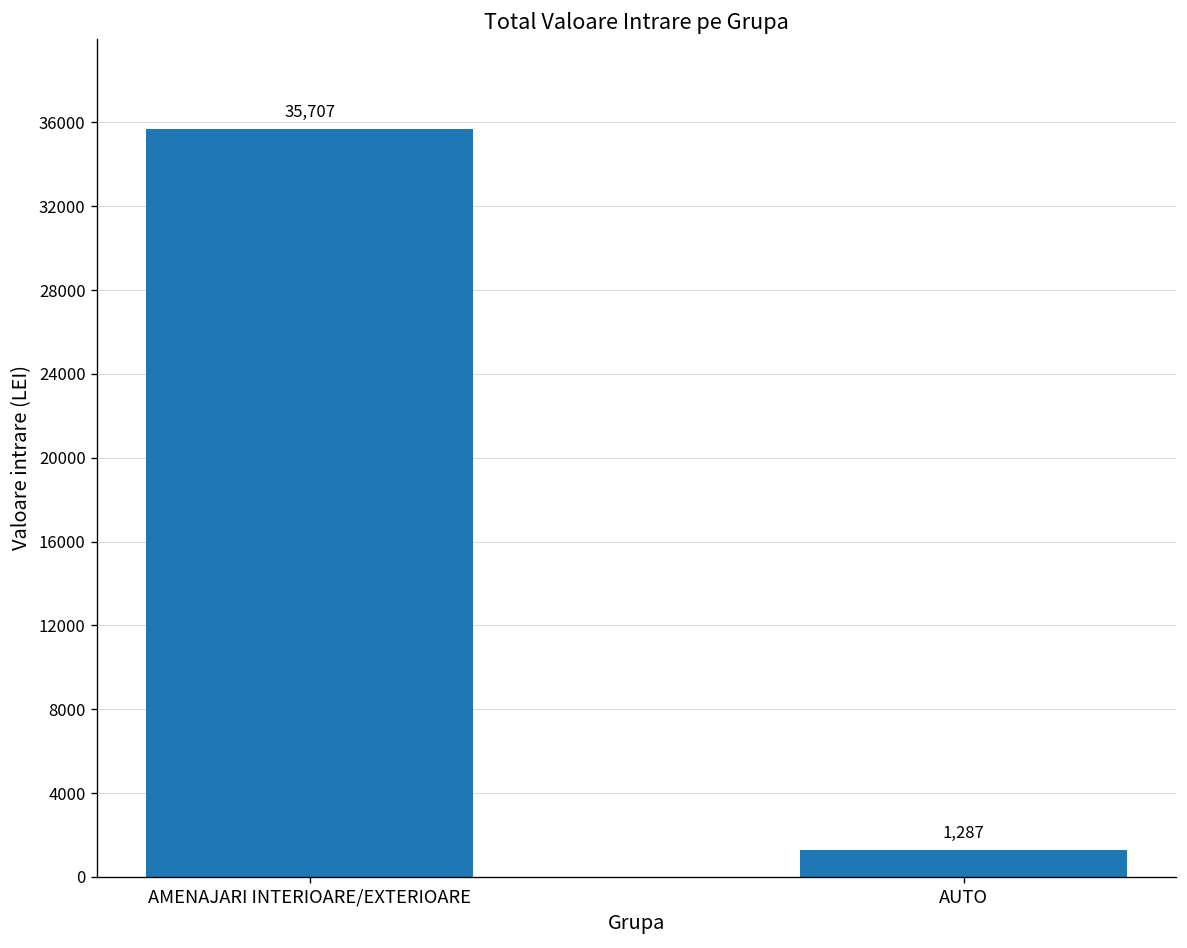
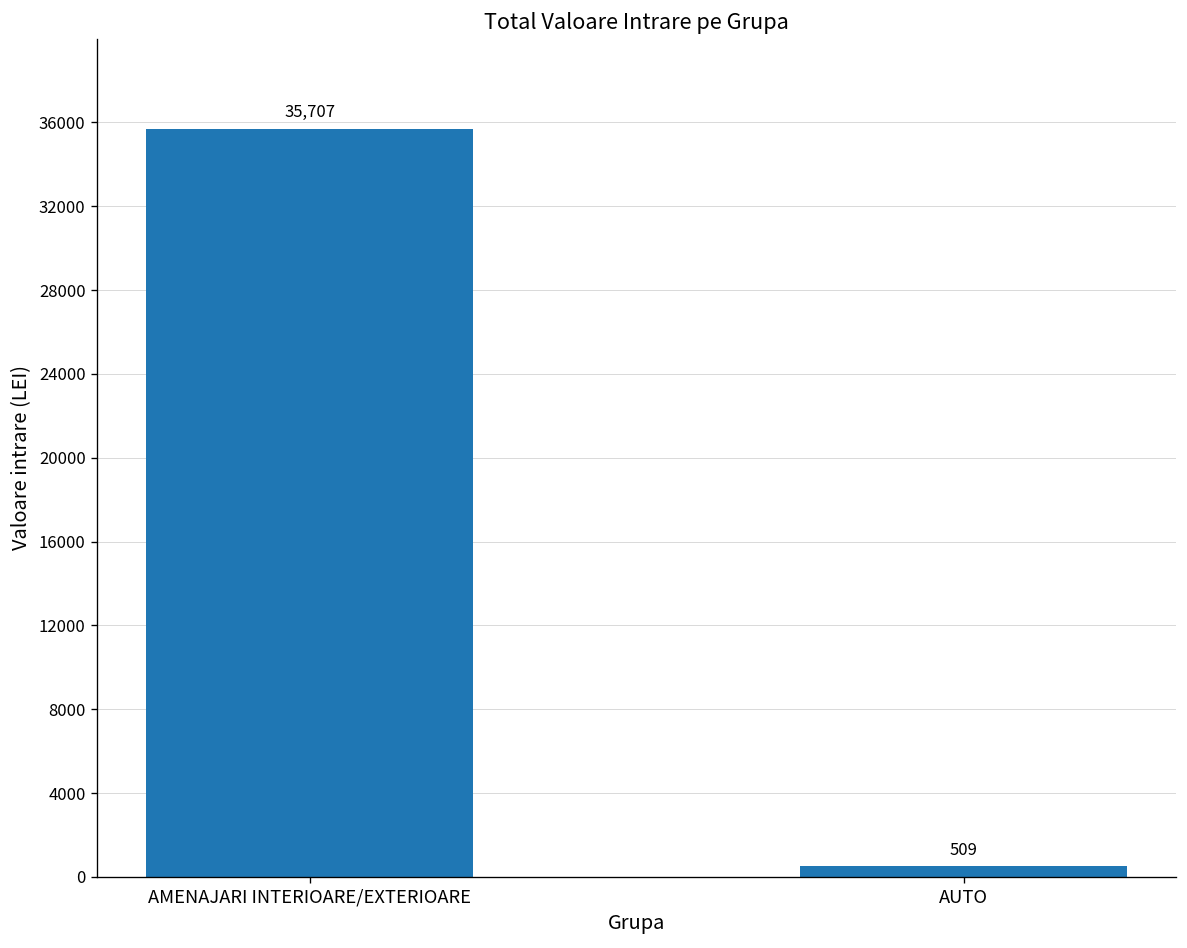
  {
    "AMENAJARI INTERIOARE/EXTERIOARE": "35,707",
-   "AUTO": "1,287"
+   "AUTO": "509"
  }
